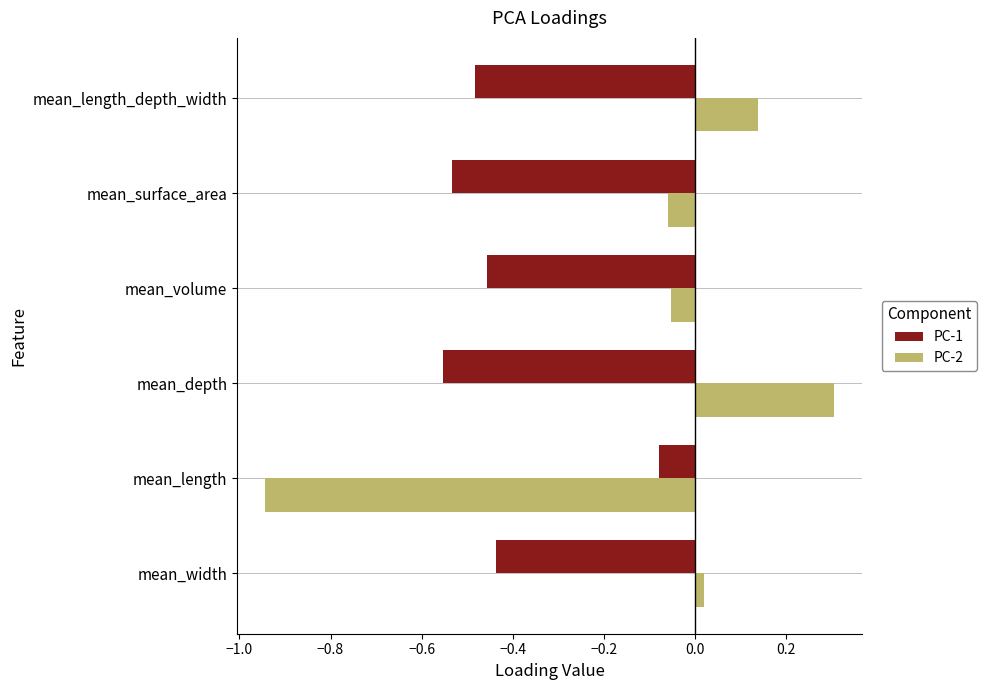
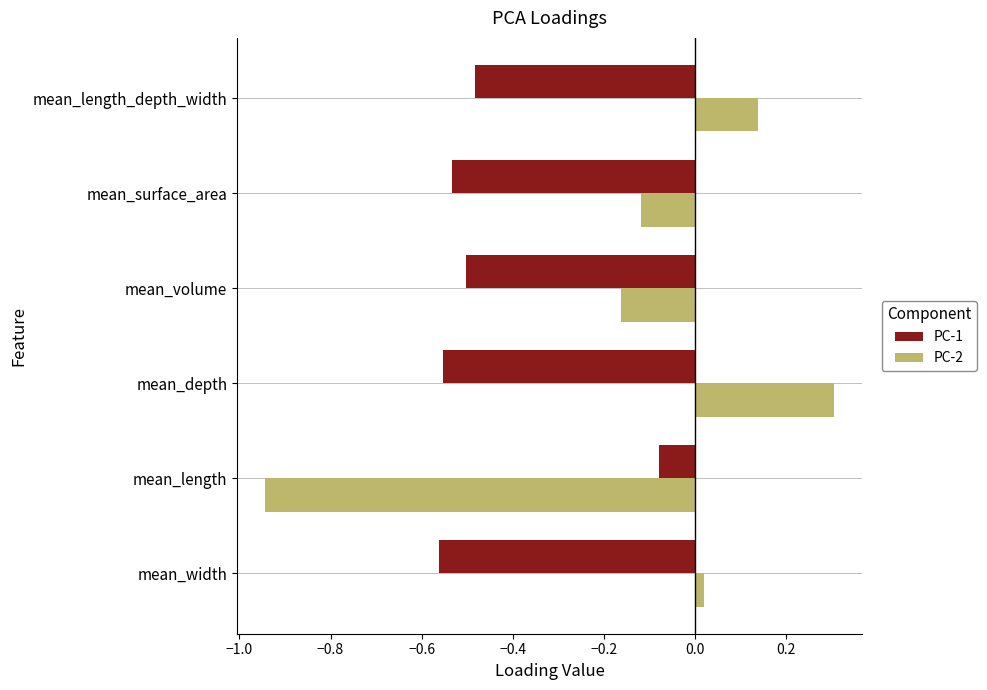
  {
    "PC-1": {
      "mean_length_depth_width": -0.48,
      "mean_surface_area": -0.53,
-     "mean_volume": -0.46,
+     "mean_volume": -0.50,
      "mean_depth": -0.55,
      "mean_length": -0.08,
-     "mean_width": -0.44
+     "mean_width": -0.56
    },
    "PC-2": {
      "mean_length_depth_width": 0.14,
-     "mean_surface_area": -0.06,
-     "mean_volume": -0.05,
+     "mean_surface_area": -0.12,
+     "mean_volume": -0.16,
      "mean_depth": 0.31,
      "mean_length": -0.94,
      "mean_width": 0.02
    }
  }
